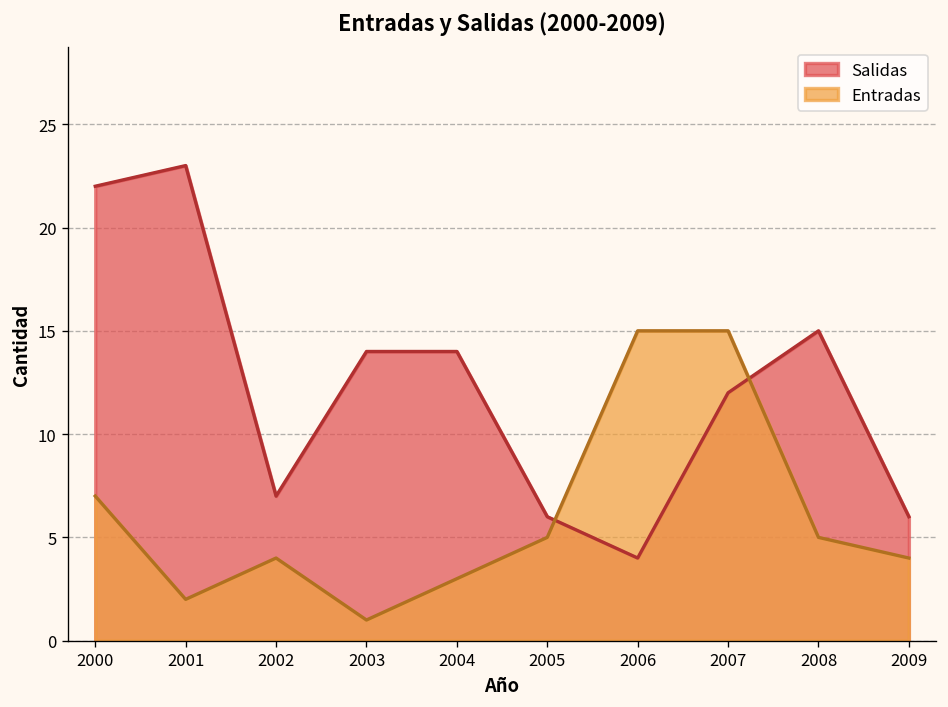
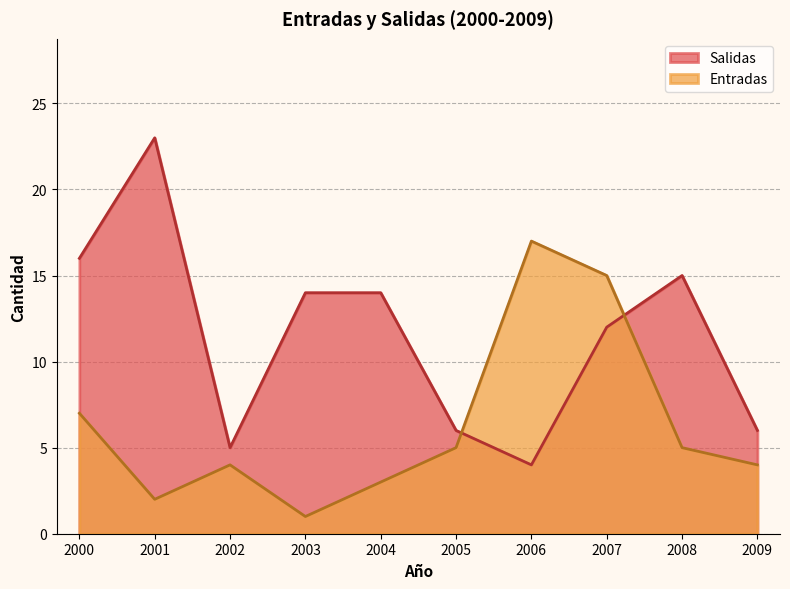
  {
    "Salidas": {
-     "2000": 22,
+     "2000": 16,
      "2001": 23,
-     "2002": 7,
+     "2002": 5,
      "2003": 14,
      "2004": 14,
      "2005": 6,
      "2006": 4,
      "2007": 12,
      "2008": 15,
      "2009": 6
    },
    "Entradas": {
      "2000": 7,
      "2001": 2,
      "2002": 4,
      "2003": 1,
      "2004": 3,
      "2005": 5,
-     "2006": 15,
+     "2006": 17,
      "2007": 15,
      "2008": 5,
      "2009": 4
    }
  }
